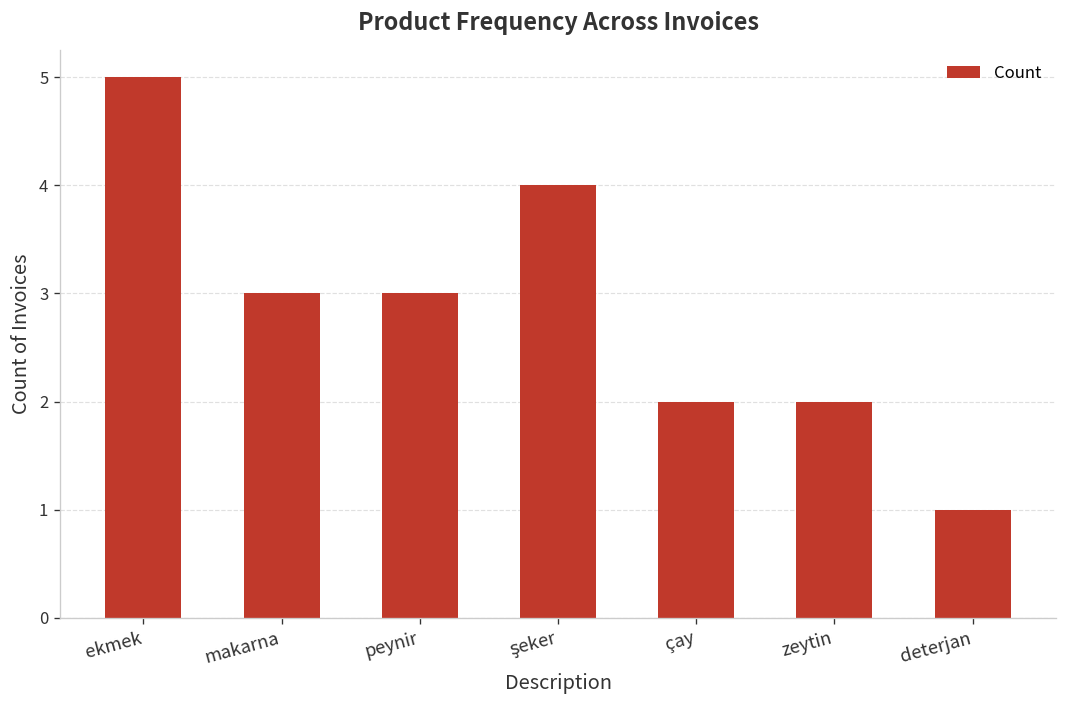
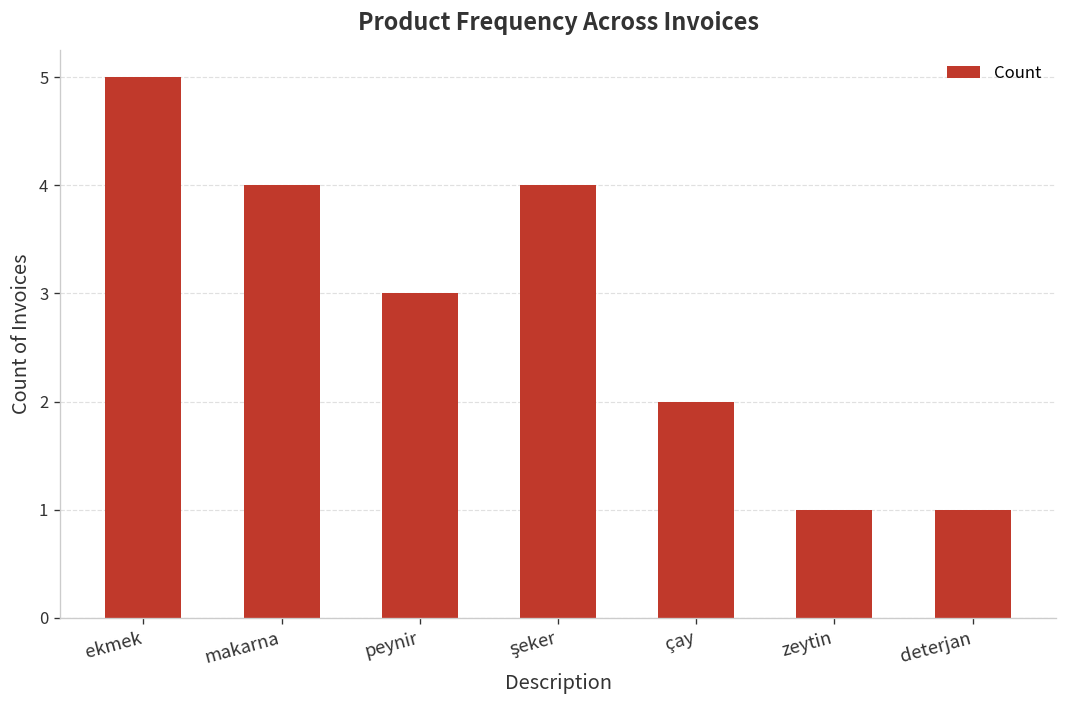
  {
    "ekmek": 5,
-   "makarna": 3,
+   "makarna": 4,
    "peynir": 3,
    "şeker": 4,
    "çay": 2,
-   "zeytin": 2,
+   "zeytin": 1,
    "deterjan": 1
  }
